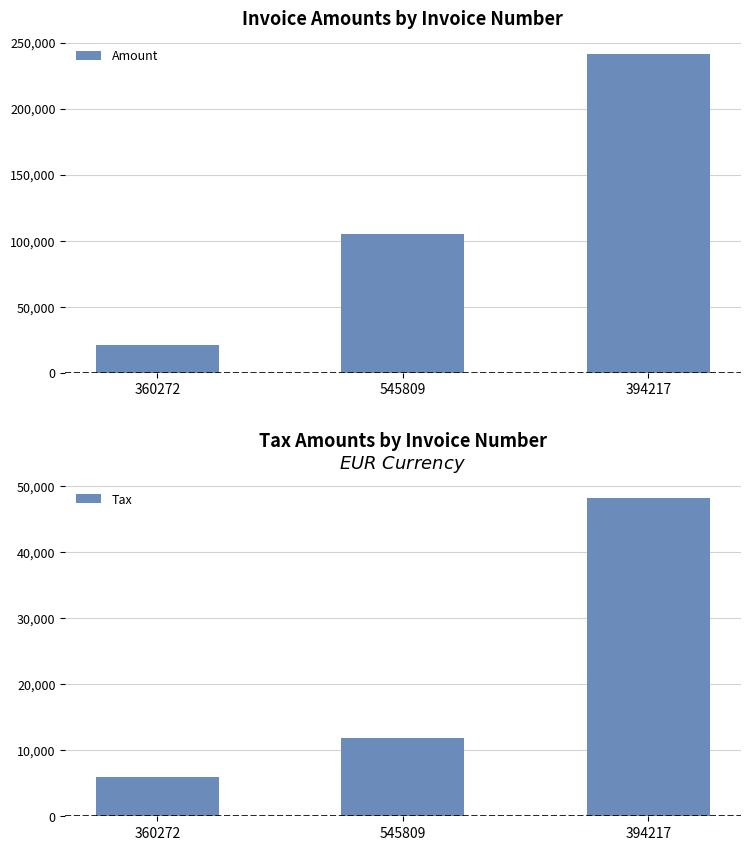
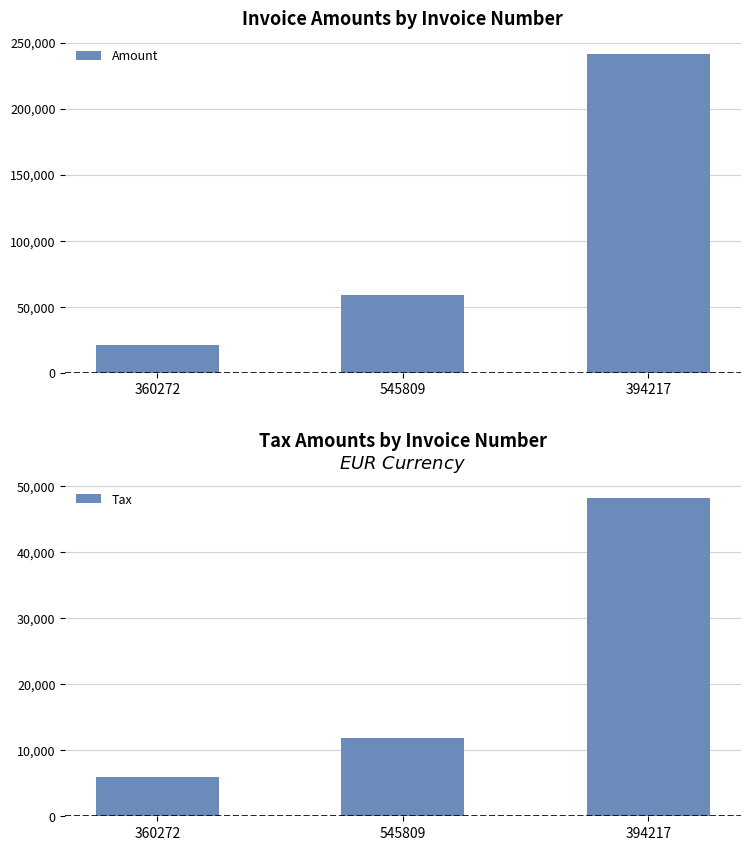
  {
    "Invoice Amounts by Invoice Number": {
      "360272": "21,000",
-     "545809": "105,000",
+     "545809": "59,000",
      "394217": "241,000"
    }
  }
